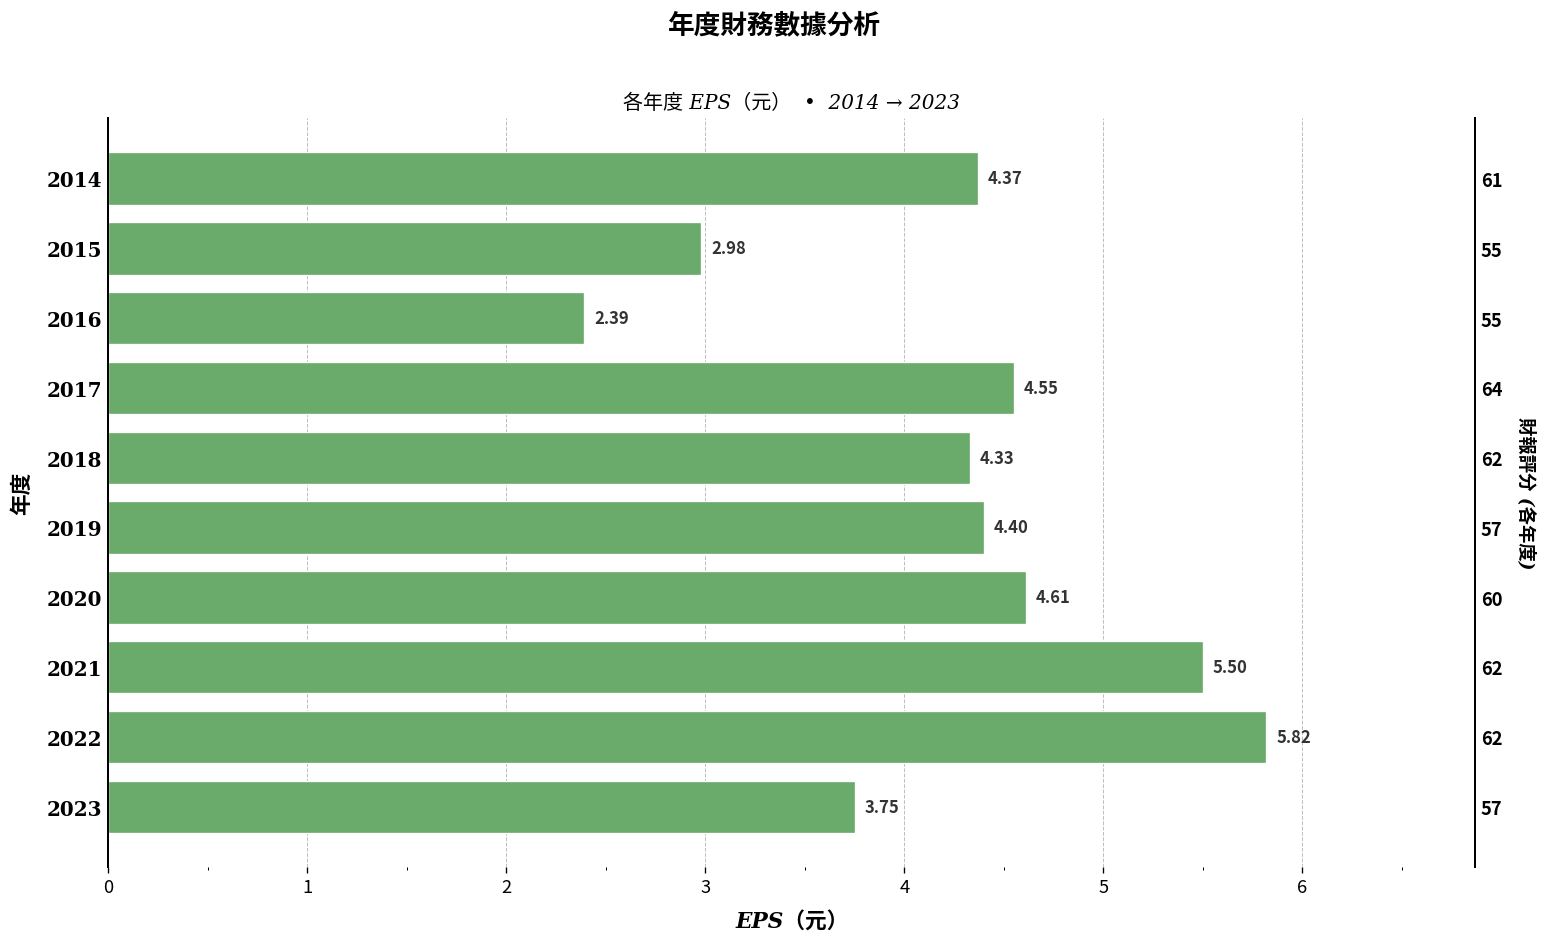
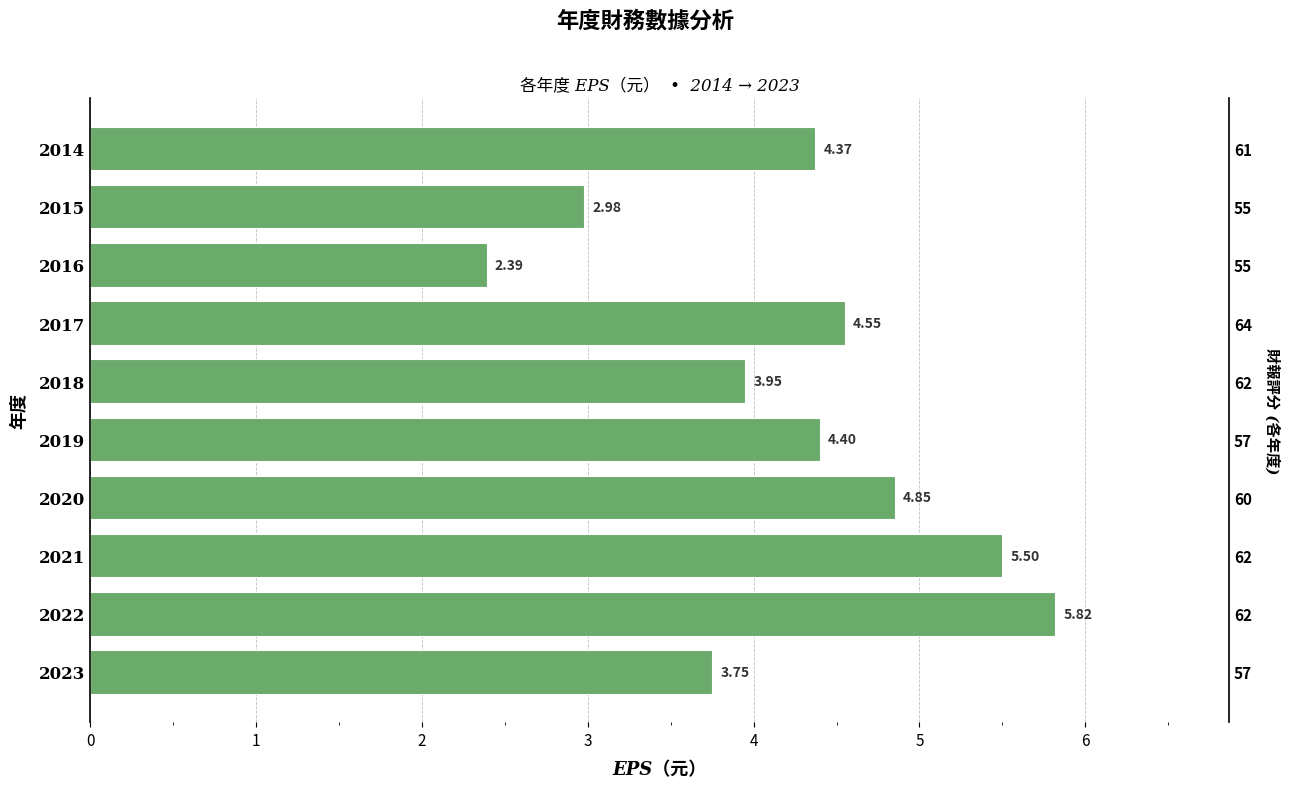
  {
    "2014": 4.37,
    "2015": 2.98,
    "2016": 2.39,
    "2017": 4.55,
-   "2018": 4.33,
+   "2018": 3.95,
    "2019": 4.40,
-   "2020": 4.61,
+   "2020": 4.85,
    "2021": 5.50,
    "2022": 5.82,
    "2023": 3.75
  }
